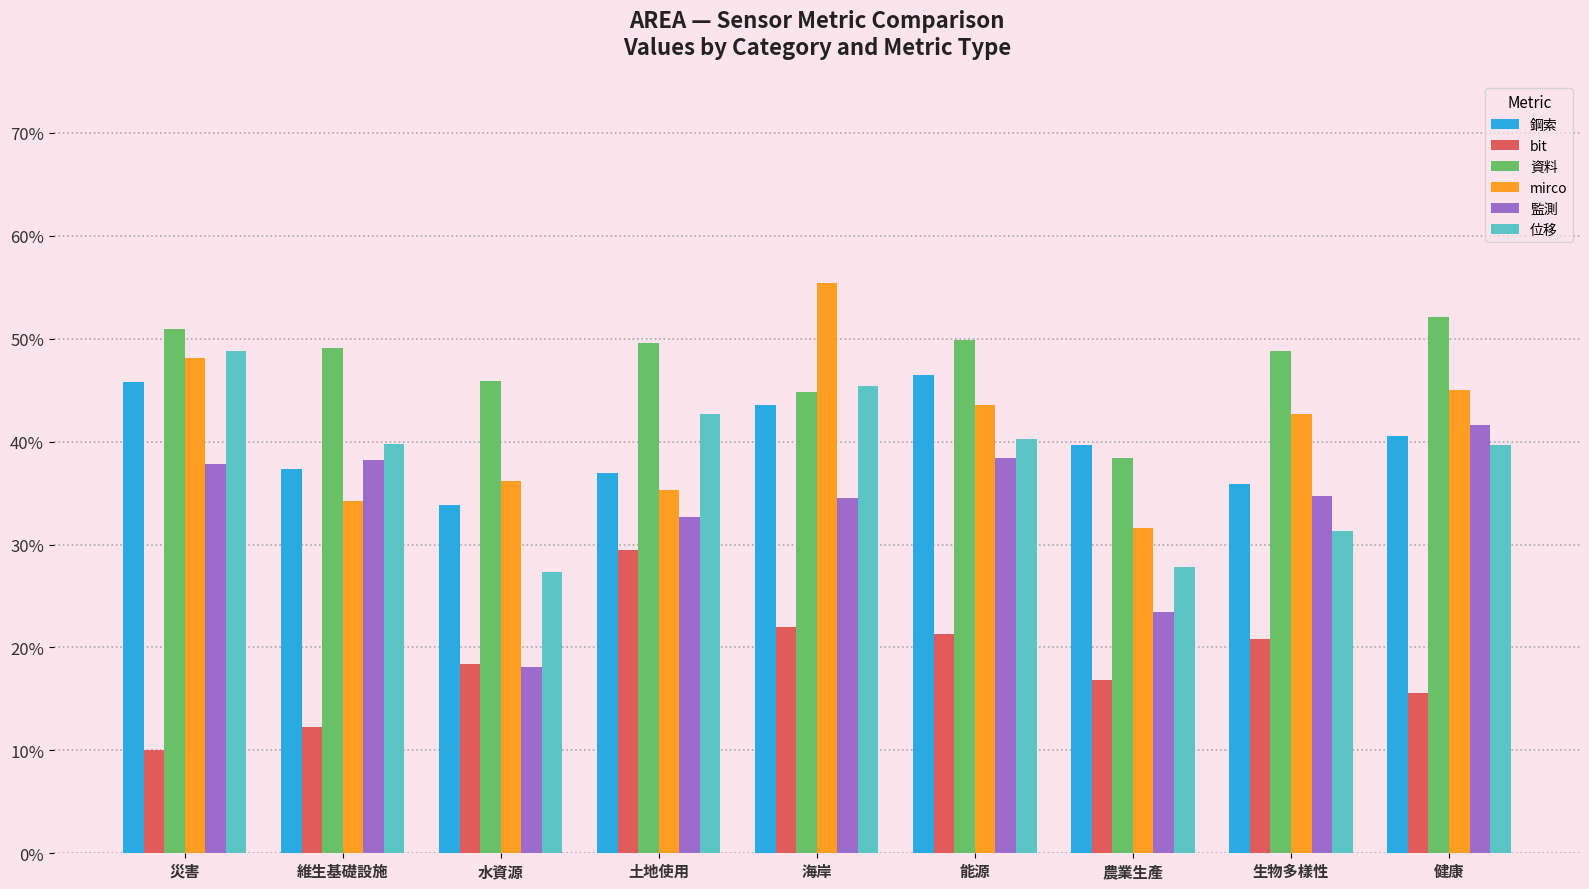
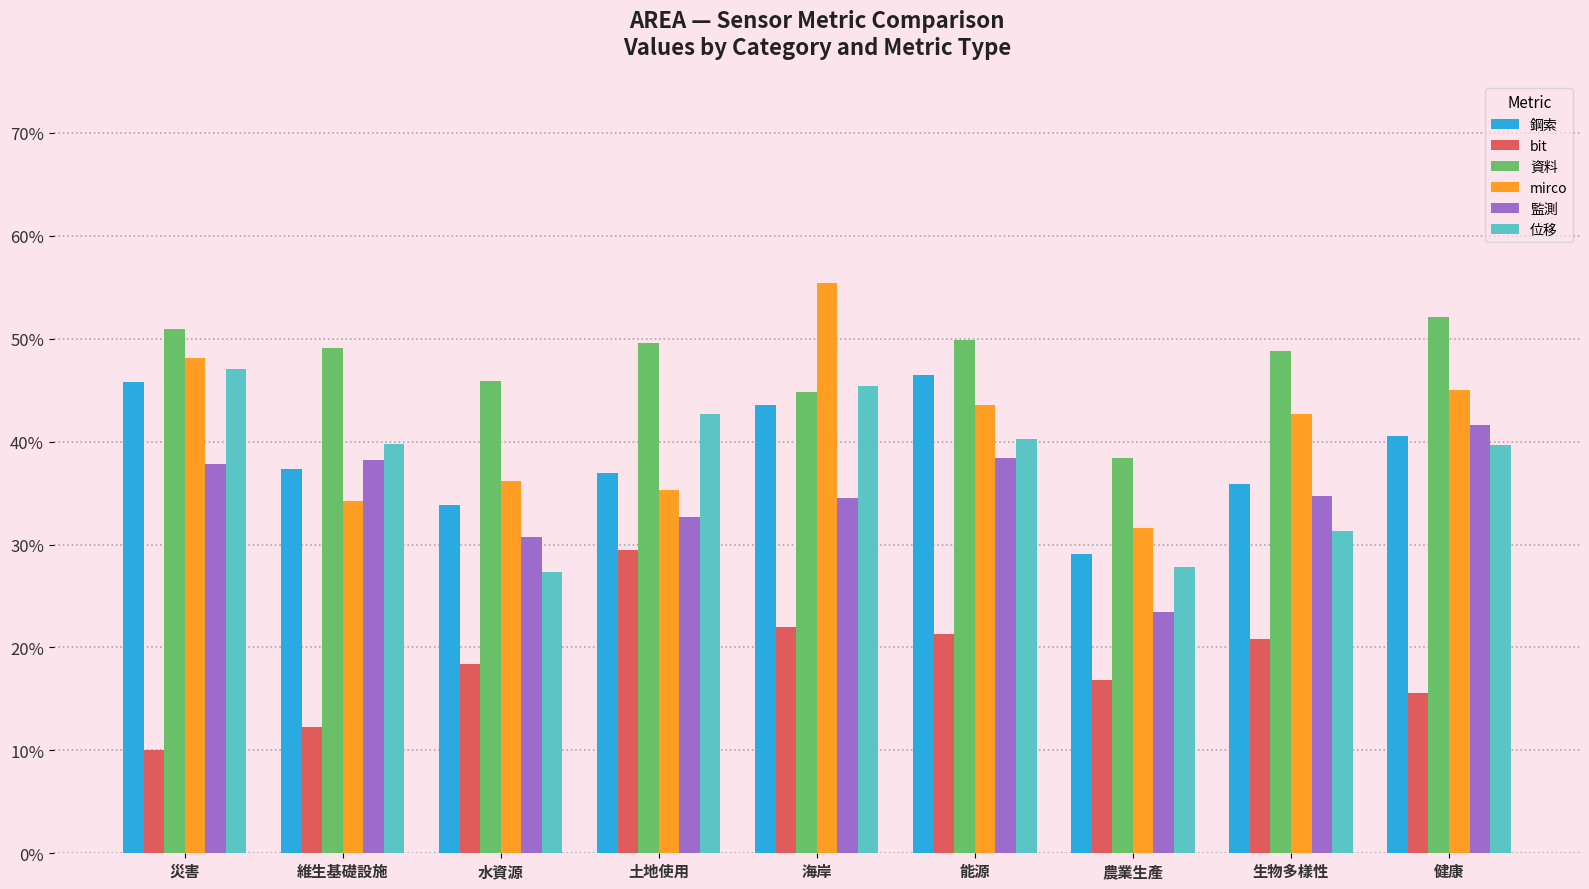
  {
    "鋼索": {
      "災害": "45.8%",
      "維生基礎設施": "37.3%",
      "水資源": "33.8%",
      "土地使用": "37.0%",
      "海岸": "43.6%",
      "能源": "46.5%",
-     "農業生產": "39.7%",
+     "農業生產": "29.0%",
      "生物多樣性": "35.9%",
      "健康": "40.5%"
    },
    "bit": {
      "災害": "10.0%",
      "維生基礎設施": "12.2%",
      "水資源": "18.4%",
      "土地使用": "29.5%",
      "海岸": "22.0%",
      "能源": "21.3%",
      "農業生產": "16.9%",
      "生物多樣性": "20.8%",
      "健康": "15.6%"
    },
    "資料": {
      "災害": "51.0%",
      "維生基礎設施": "49.1%",
      "水資源": "45.9%",
      "土地使用": "49.6%",
      "海岸": "44.9%",
      "能源": "49.9%",
      "農業生產": "38.5%",
      "生物多樣性": "48.8%",
      "健康": "52.1%"
    },
    "mirco": {
      "災害": "48.2%",
      "維生基礎設施": "34.3%",
      "水資源": "36.1%",
      "土地使用": "35.3%",
      "海岸": "55.4%",
      "能源": "43.6%",
      "農業生產": "31.6%",
      "生物多樣性": "42.7%",
      "健康": "45.0%"
    },
    "監測": {
      "災害": "37.8%",
      "維生基礎設施": "38.2%",
-     "水資源": "18.1%",
+     "水資源": "30.7%",
      "土地使用": "32.7%",
      "海岸": "34.5%",
      "能源": "38.4%",
      "農業生產": "23.4%",
      "生物多樣性": "34.7%",
      "健康": "41.6%"
    },
    "位移": {
-     "災害": "48.8%",
+     "災害": "47.1%",
      "維生基礎設施": "39.8%",
      "水資源": "27.4%",
      "土地使用": "42.7%",
      "海岸": "45.5%",
      "能源": "40.3%",
      "農業生產": "27.8%",
      "生物多樣性": "31.3%",
      "健康": "39.6%"
    }
  }
